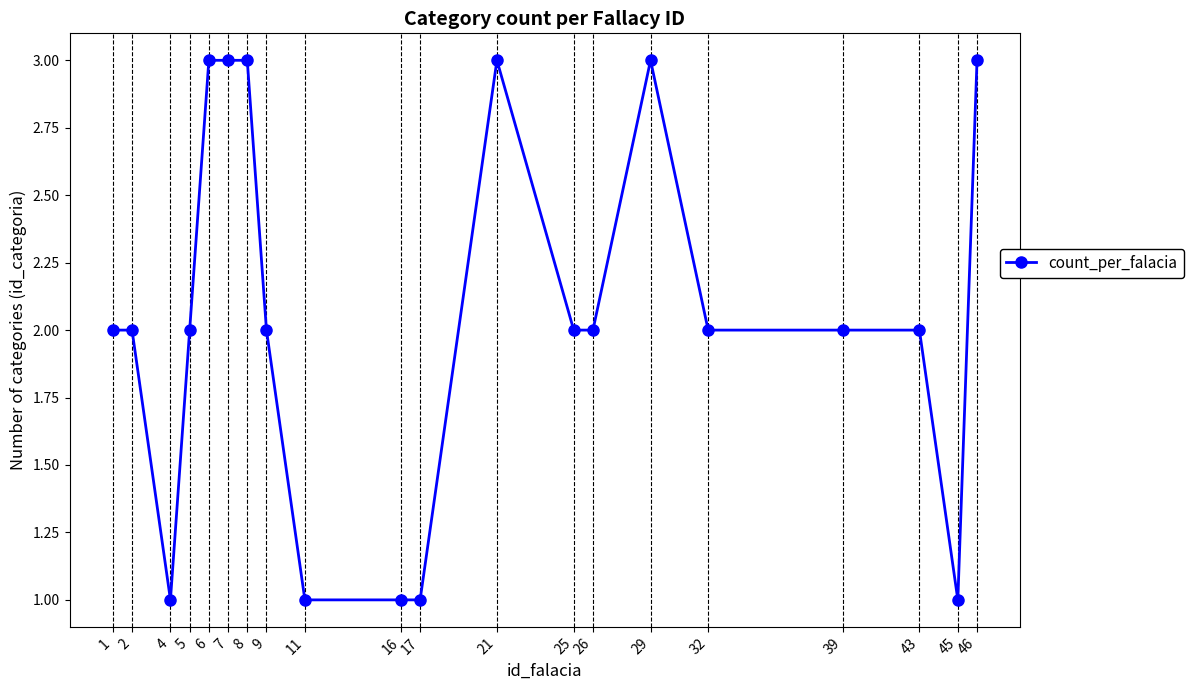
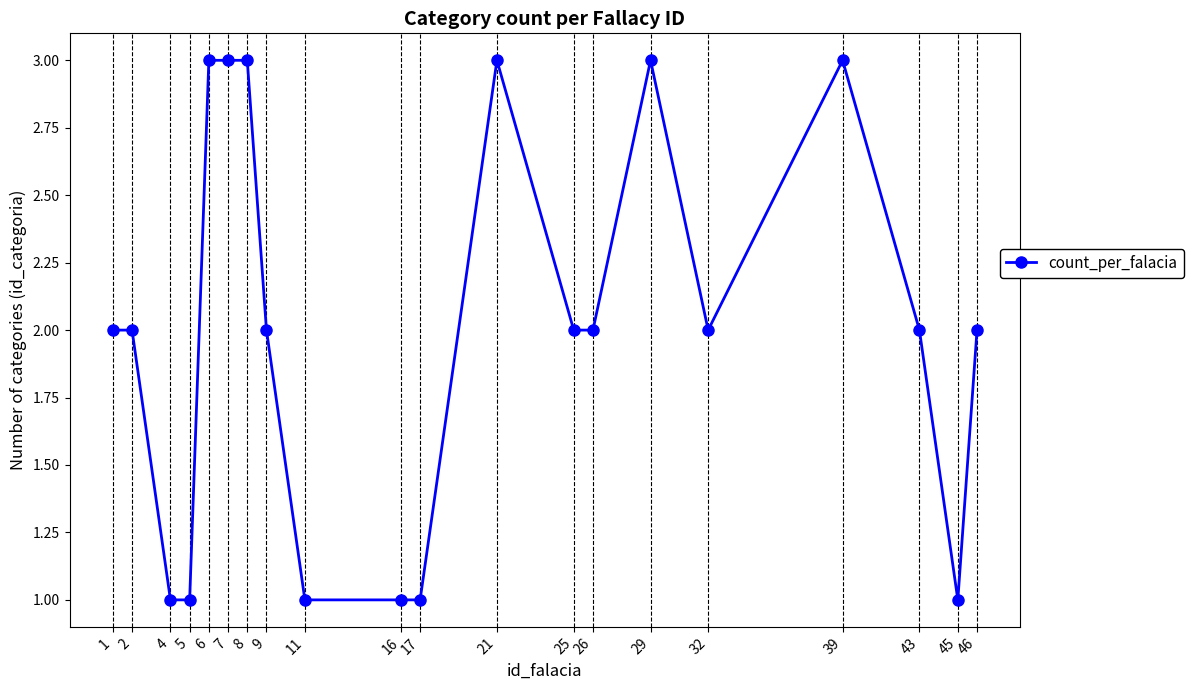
  {
    "1": 2,
    "2": 2,
    "4": 1,
-   "5": 2,
+   "5": 1,
    "6": 3,
    "7": 3,
    "8": 3,
    "9": 2,
    "11": 1,
    "16": 1,
    "17": 1,
    "21": 3,
    "25": 2,
    "26": 2,
    "29": 3,
    "32": 2,
-   "39": 2,
+   "39": 3,
    "43": 2,
    "45": 1,
-   "46": 3
+   "46": 2
  }
